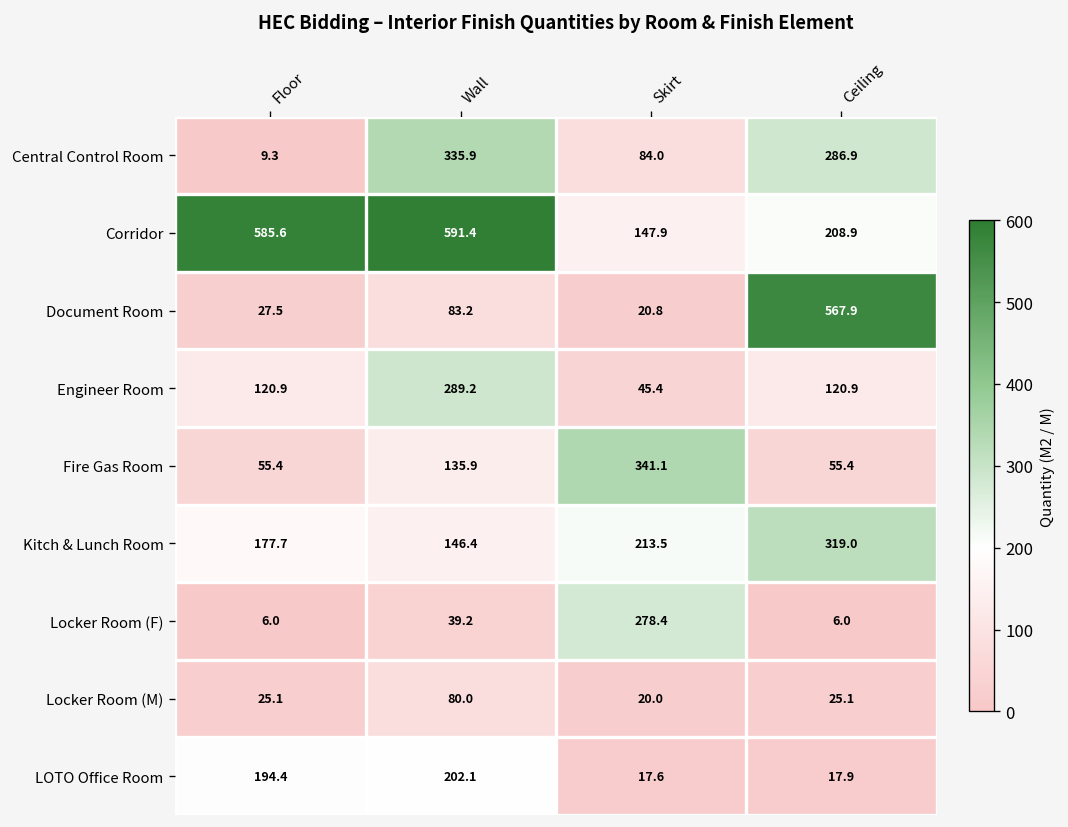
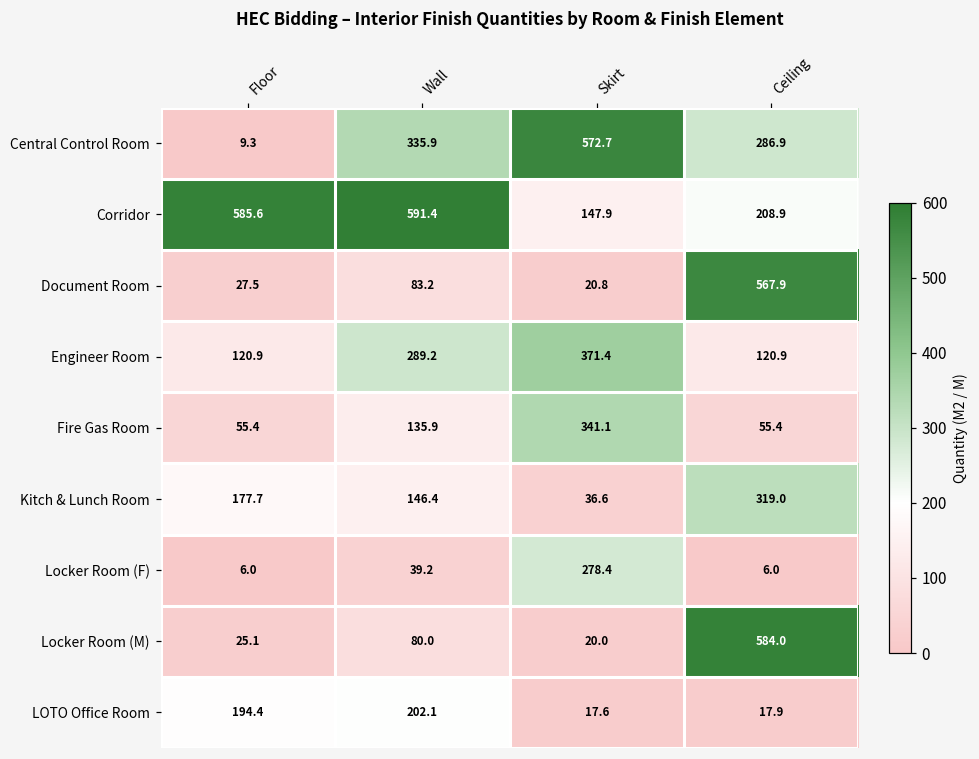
  {
    "Central Control Room": {
      "Floor": 9.3,
      "Wall": 335.9,
-     "Skirt": 84.0,
+     "Skirt": 572.7,
      "Ceiling": 286.9
    },
    "Corridor": {
      "Floor": 585.6,
      "Wall": 591.4,
      "Skirt": 147.9,
      "Ceiling": 208.9
    },
    "Document Room": {
      "Floor": 27.5,
      "Wall": 83.2,
      "Skirt": 20.8,
      "Ceiling": 567.9
    },
    "Engineer Room": {
      "Floor": 120.9,
      "Wall": 289.2,
-     "Skirt": 45.4,
+     "Skirt": 371.4,
      "Ceiling": 120.9
    },
    "Fire Gas Room": {
      "Floor": 55.4,
      "Wall": 135.9,
      "Skirt": 341.1,
      "Ceiling": 55.4
    },
    "Kitch & Lunch Room": {
      "Floor": 177.7,
      "Wall": 146.4,
-     "Skirt": 213.5,
+     "Skirt": 36.6,
      "Ceiling": 319.0
    },
    "Locker Room (F)": {
      "Floor": 6.0,
      "Wall": 39.2,
      "Skirt": 278.4,
      "Ceiling": 6.0
    },
    "Locker Room (M)": {
      "Floor": 25.1,
      "Wall": 80.0,
      "Skirt": 20.0,
-     "Ceiling": 25.1
+     "Ceiling": 584.0
    },
    "LOTO Office Room": {
      "Floor": 194.4,
      "Wall": 202.1,
      "Skirt": 17.6,
      "Ceiling": 17.9
    }
  }
